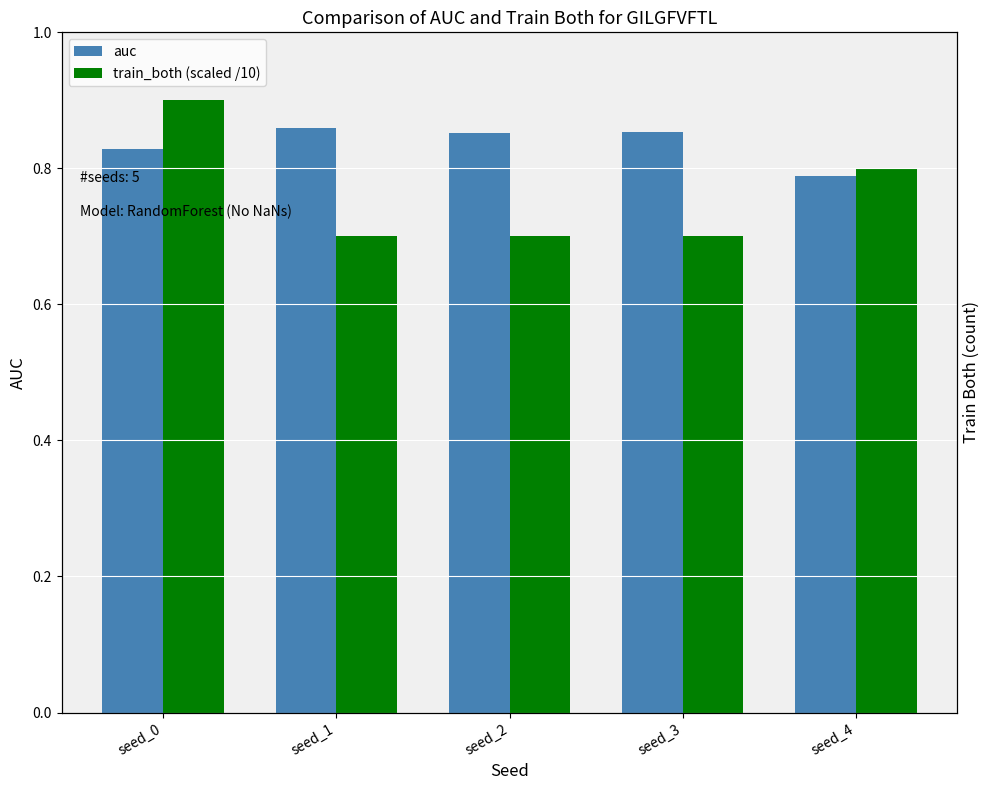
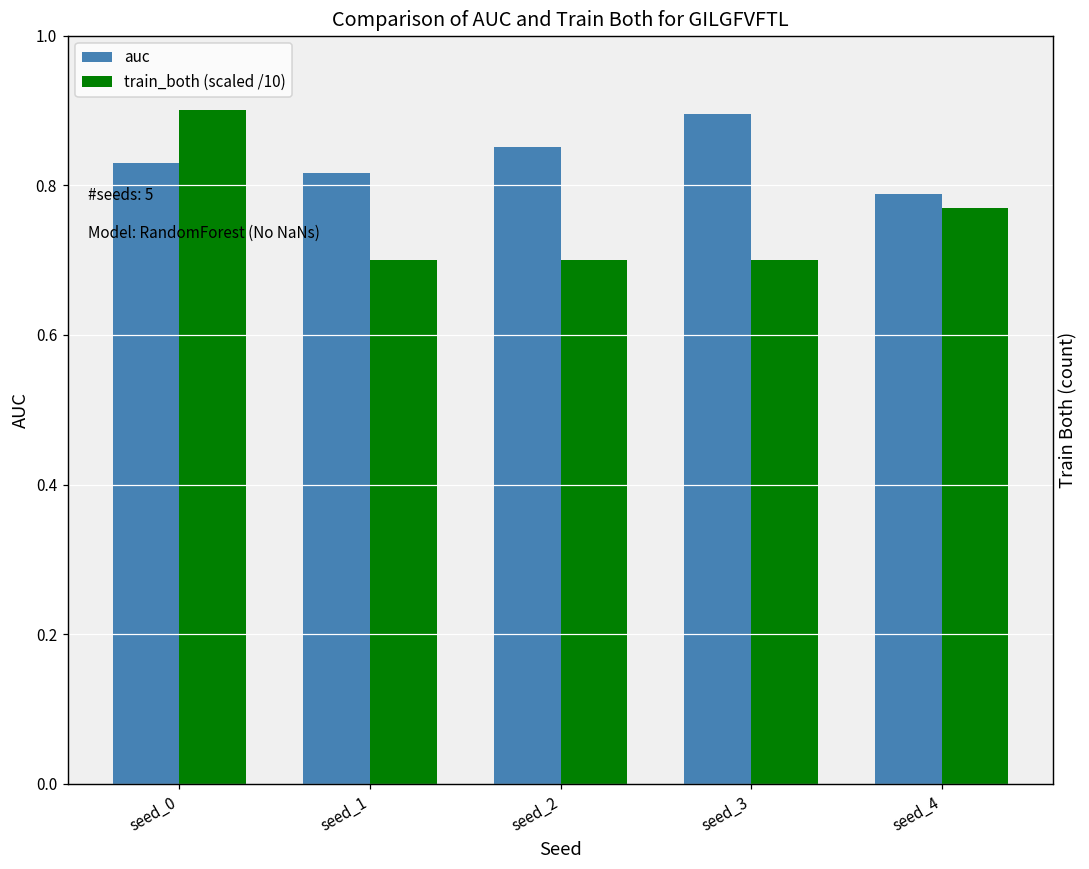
  {
    "auc": {
-     "seed_1": 0.86,
+     "seed_1": 0.82,
      "seed_2": 0.85,
-     "seed_3": 0.85,
+     "seed_3": 0.90,
      "seed_4": 0.79
    },
    "train_both (scaled /10)": {
      "seed_0": 0.90,
      "seed_1": 0.70,
      "seed_2": 0.70,
      "seed_3": 0.70,
-     "seed_4": 0.80
+     "seed_4": 0.77
    }
  }
